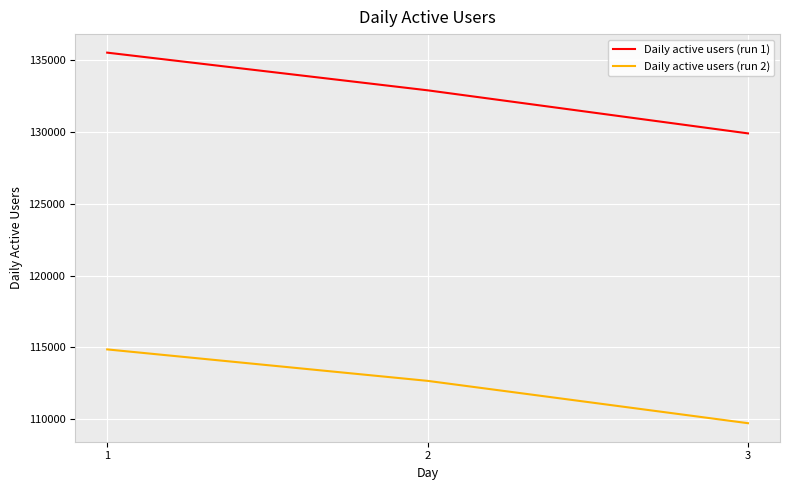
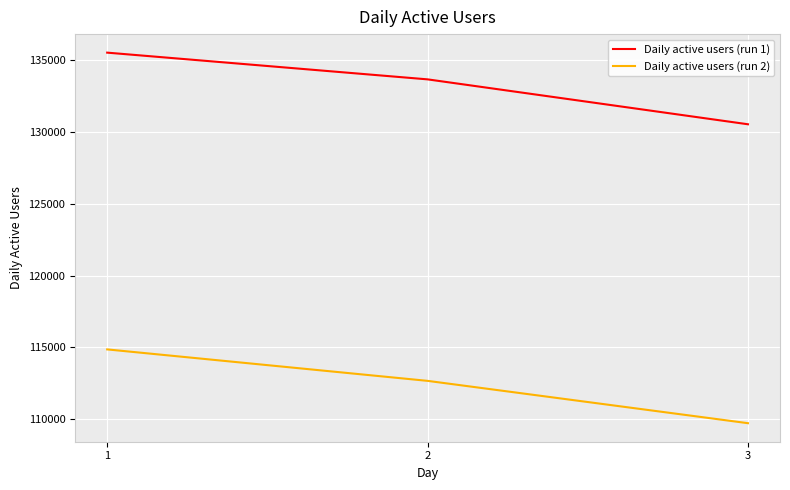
  {
    "Daily active users (run 1)": {
      "1": 135500,
-     "2": 132900,
-     "3": 129900
+     "2": 133600,
+     "3": 130500
    },
    "Daily active users (run 2)": {
      "1": 114900,
      "2": 112700,
      "3": 109700
    }
  }
